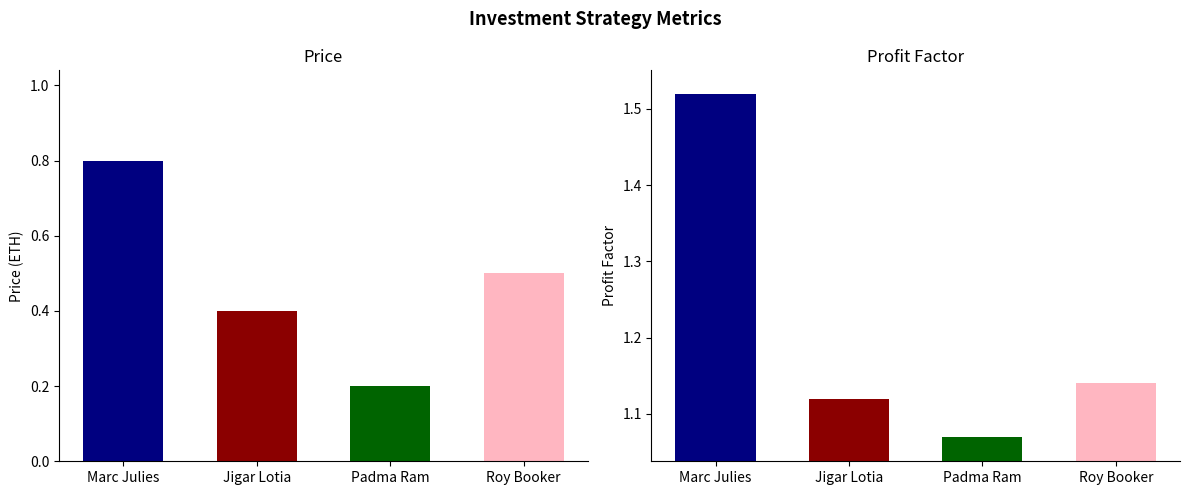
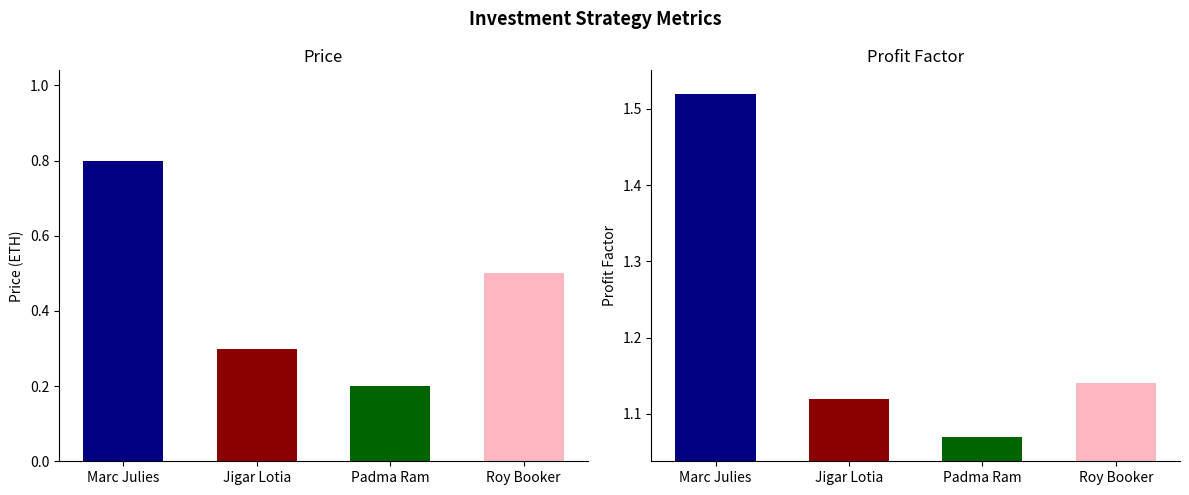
  {
    "Price": {
      "Marc Julies": 0.8,
-     "Jigar Lotia": 0.4,
+     "Jigar Lotia": 0.3,
      "Padma Ram": 0.2,
      "Roy Booker": 0.5
    },
    "Profit Factor": {
      "Marc Julies": 1.52,
      "Jigar Lotia": 1.12,
      "Padma Ram": 1.07,
      "Roy Booker": 1.14
    }
  }
